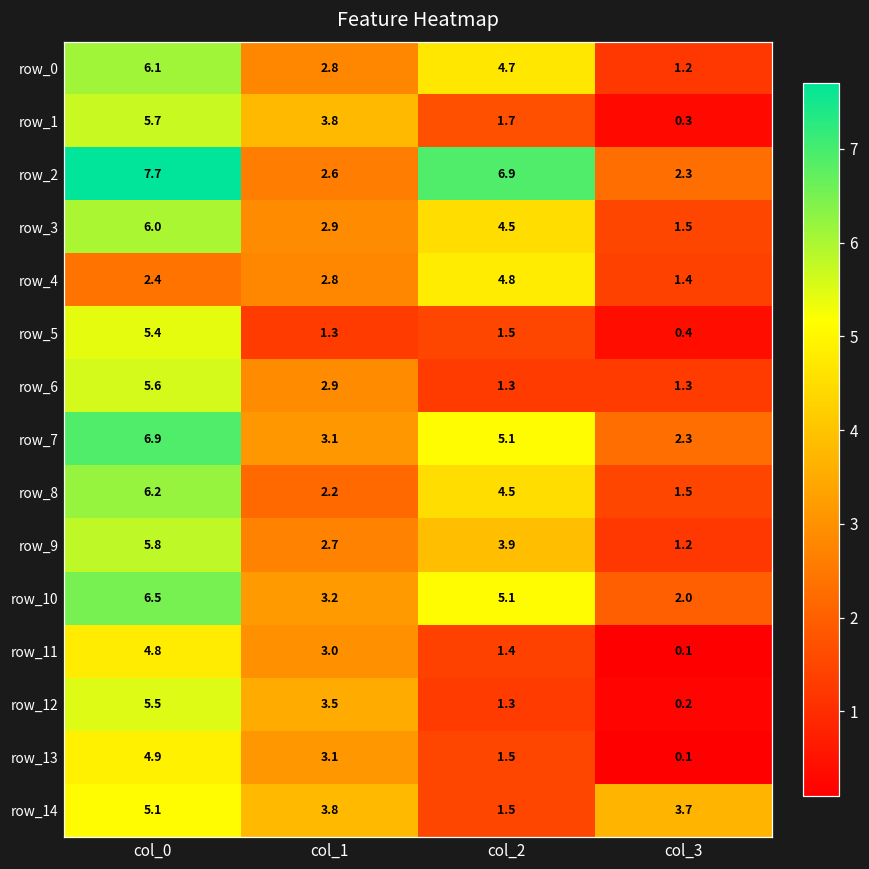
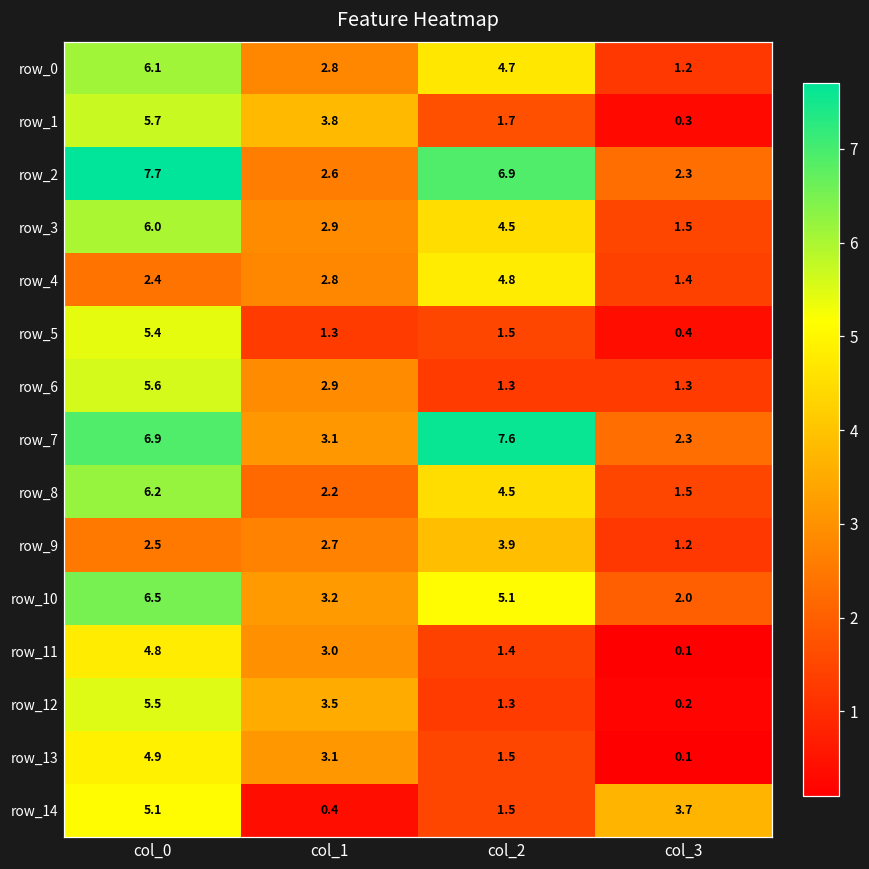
  {
    "row_0": {
      "col_0": 6.1,
      "col_1": 2.8,
      "col_2": 4.7,
      "col_3": 1.2
    },
    "row_1": {
      "col_0": 5.7,
      "col_1": 3.8,
      "col_2": 1.7,
      "col_3": 0.3
    },
    "row_2": {
      "col_0": 7.7,
      "col_1": 2.6,
      "col_2": 6.9,
      "col_3": 2.3
    },
    "row_3": {
      "col_0": 6.0,
      "col_1": 2.9,
      "col_2": 4.5,
      "col_3": 1.5
    },
    "row_4": {
      "col_0": 2.4,
      "col_1": 2.8,
      "col_2": 4.8,
      "col_3": 1.4
    },
    "row_5": {
      "col_0": 5.4,
      "col_1": 1.3,
      "col_2": 1.5,
      "col_3": 0.4
    },
    "row_6": {
      "col_0": 5.6,
      "col_1": 2.9,
      "col_2": 1.3,
      "col_3": 1.3
    },
    "row_7": {
      "col_0": 6.9,
      "col_1": 3.1,
-     "col_2": 5.1,
+     "col_2": 7.6,
      "col_3": 2.3
    },
    "row_8": {
      "col_0": 6.2,
      "col_1": 2.2,
      "col_2": 4.5,
      "col_3": 1.5
    },
    "row_9": {
-     "col_0": 5.8,
+     "col_0": 2.5,
      "col_1": 2.7,
      "col_2": 3.9,
      "col_3": 1.2
    },
    "row_10": {
      "col_0": 6.5,
      "col_1": 3.2,
      "col_2": 5.1,
      "col_3": 2.0
    },
    "row_11": {
      "col_0": 4.8,
      "col_1": 3.0,
      "col_2": 1.4,
      "col_3": 0.1
    },
    "row_12": {
      "col_0": 5.5,
      "col_1": 3.5,
      "col_2": 1.3,
      "col_3": 0.2
    },
    "row_13": {
      "col_0": 4.9,
      "col_1": 3.1,
      "col_2": 1.5,
      "col_3": 0.1
    },
    "row_14": {
      "col_0": 5.1,
-     "col_1": 3.8,
+     "col_1": 0.4,
      "col_2": 1.5,
      "col_3": 3.7
    }
  }
